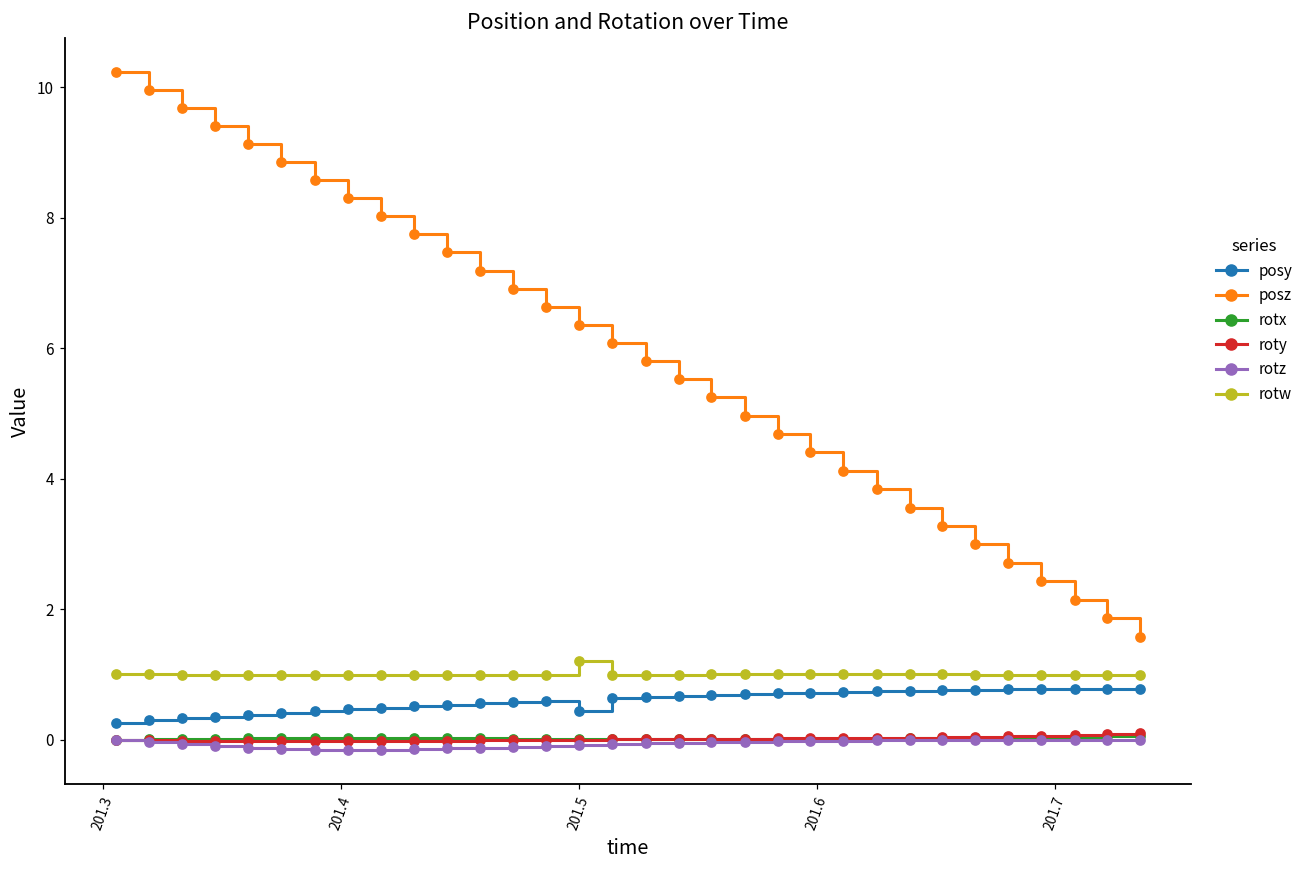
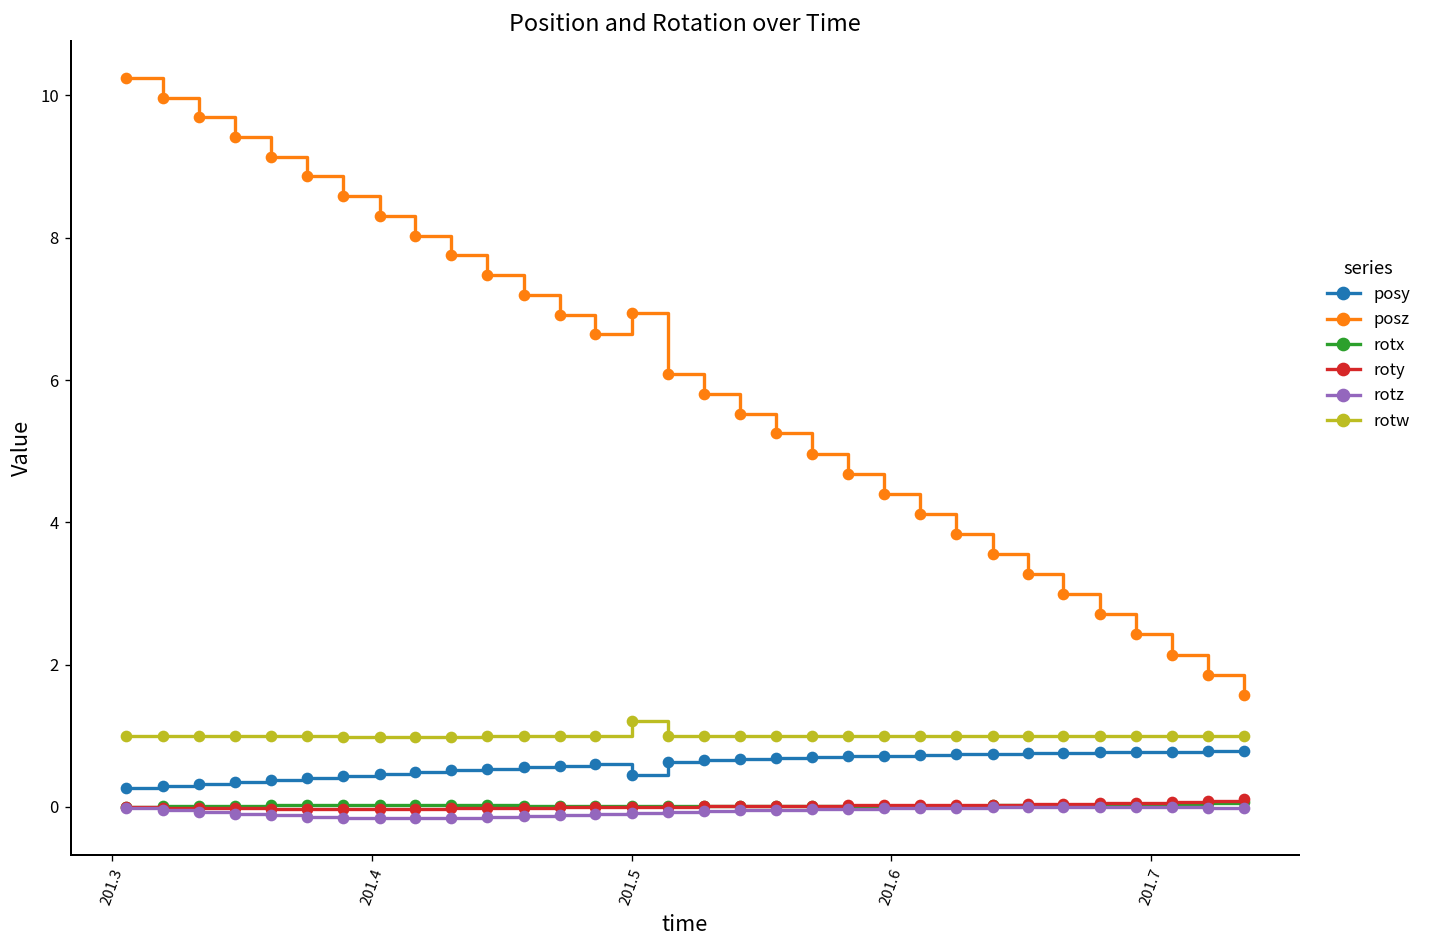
  {
    "posy": {
      "201.5": 0.4
    },
    "posz": {
-     "201.5": 6.4
+     "201.5": 6.9
    },
    "rotz": {
      "201.5": -0.1
    },
    "rotw": {
      "201.5": 1.2
    }
  }
